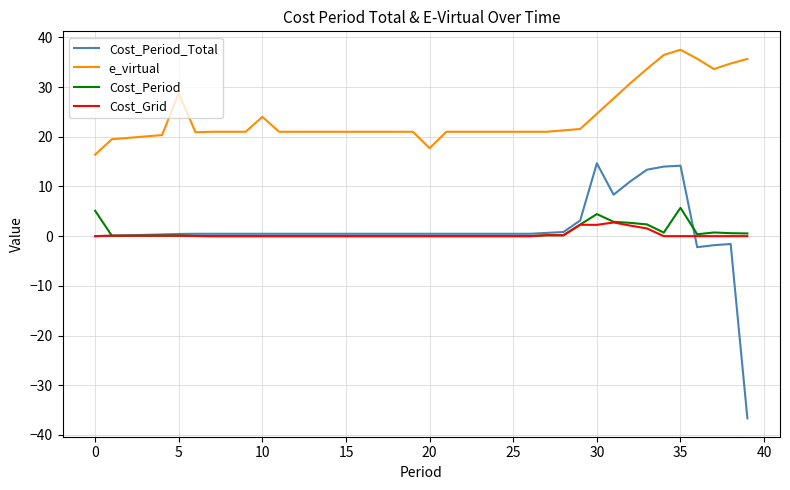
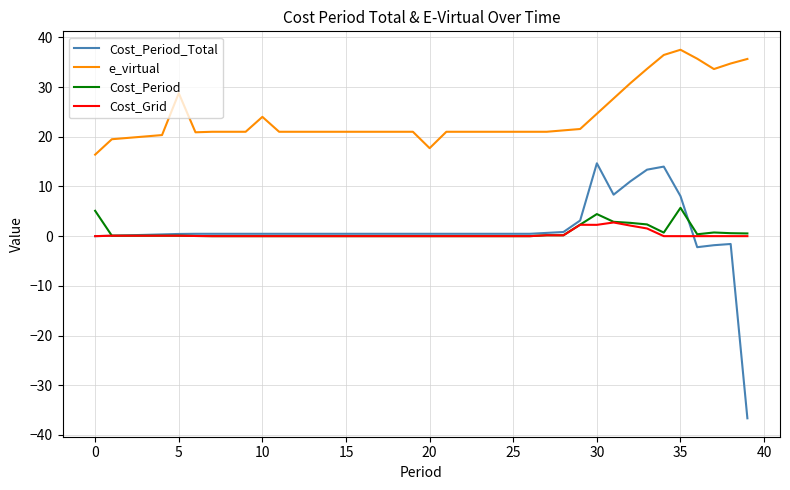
  {
    "Cost_Period_Total": {
      "30": 15,
-     "35": 14
+     "35": 8
    },
    "e_virtual": {
      "0": 16,
      "10": 24,
      "15": 21,
      "20": 18,
      "25": 21,
      "30": 25,
      "35": 38
    },
    "Cost_Period": {
      "0": 5,
      "30": 4,
      "35": 6
    },
    "Cost_Grid": {
      "30": 2,
      "35": 0
    }
  }
